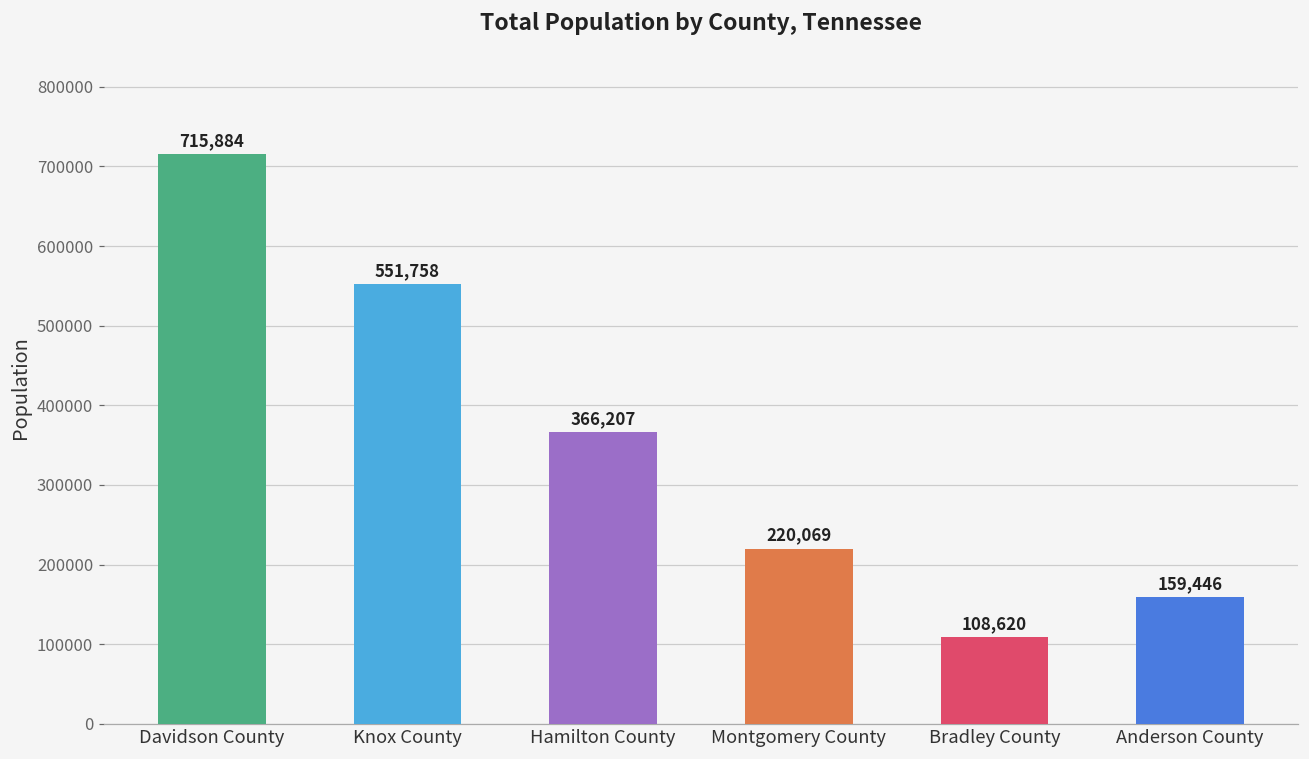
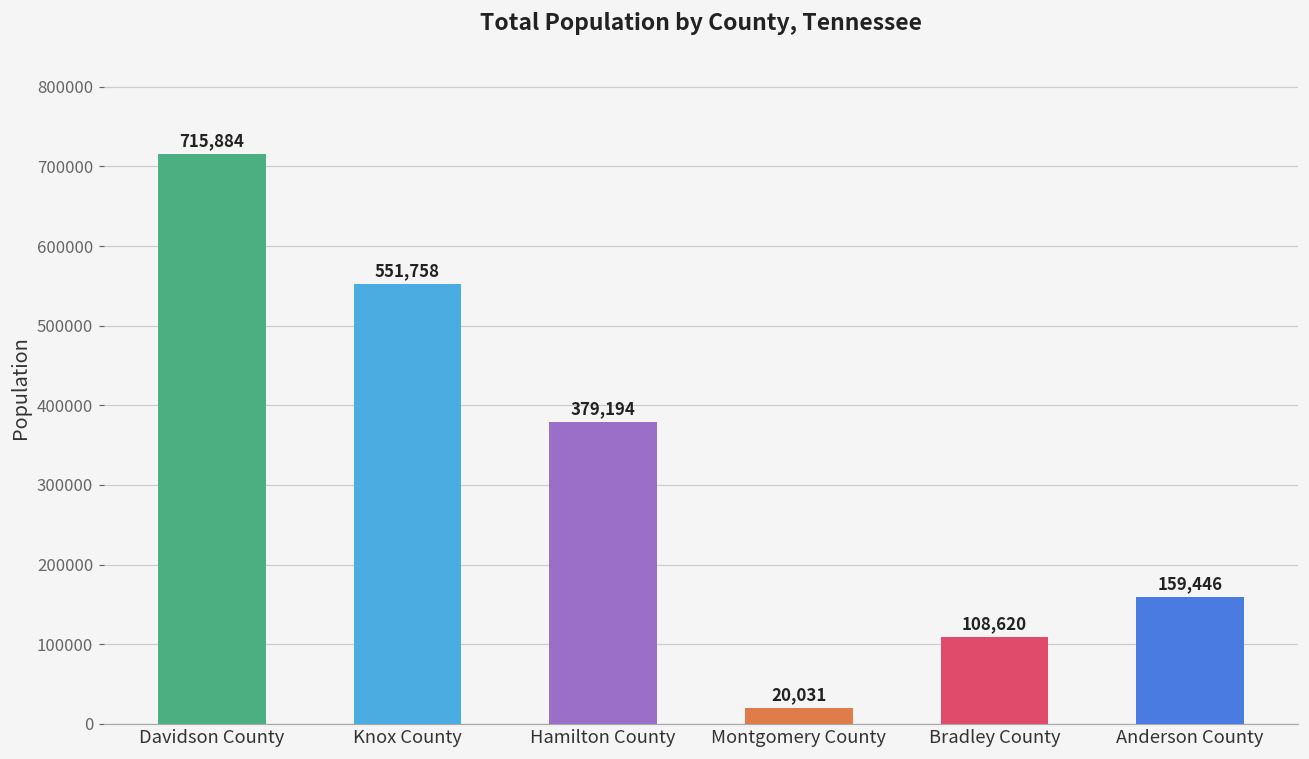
  {
    "Davidson County": "715,884",
    "Knox County": "551,758",
-   "Hamilton County": "366,207",
-   "Montgomery County": "220,069",
+   "Hamilton County": "379,194",
+   "Montgomery County": "20,031",
    "Bradley County": "108,620",
    "Anderson County": "159,446"
  }
